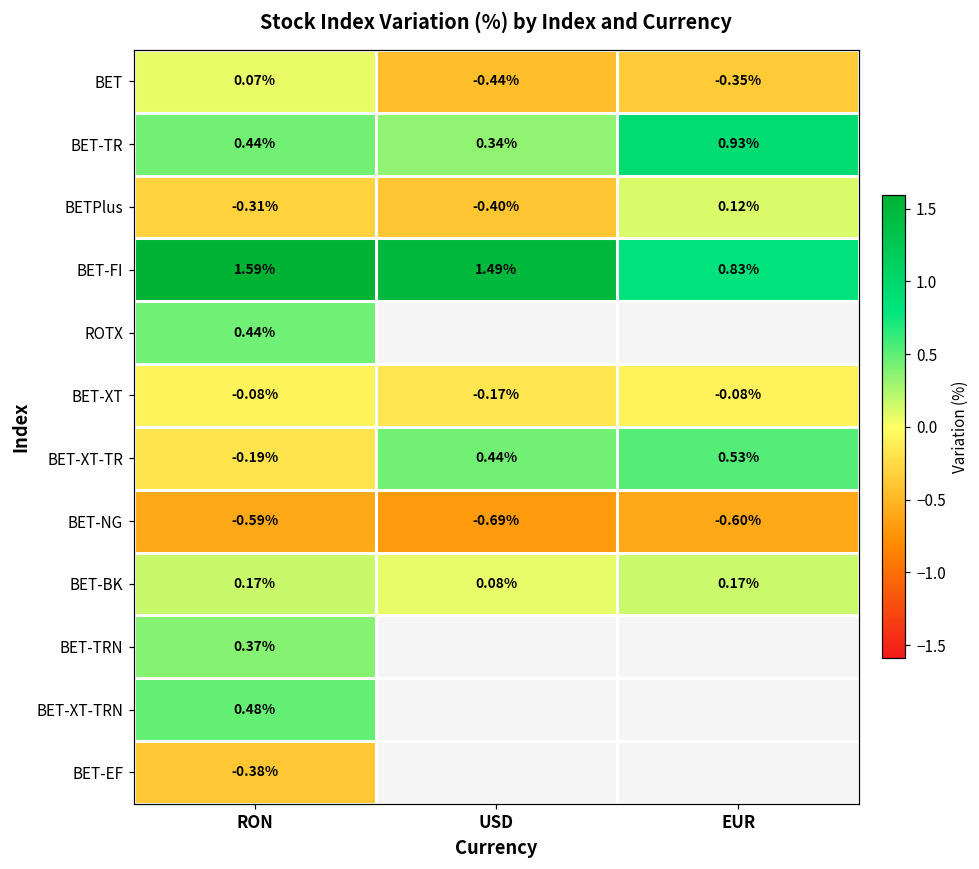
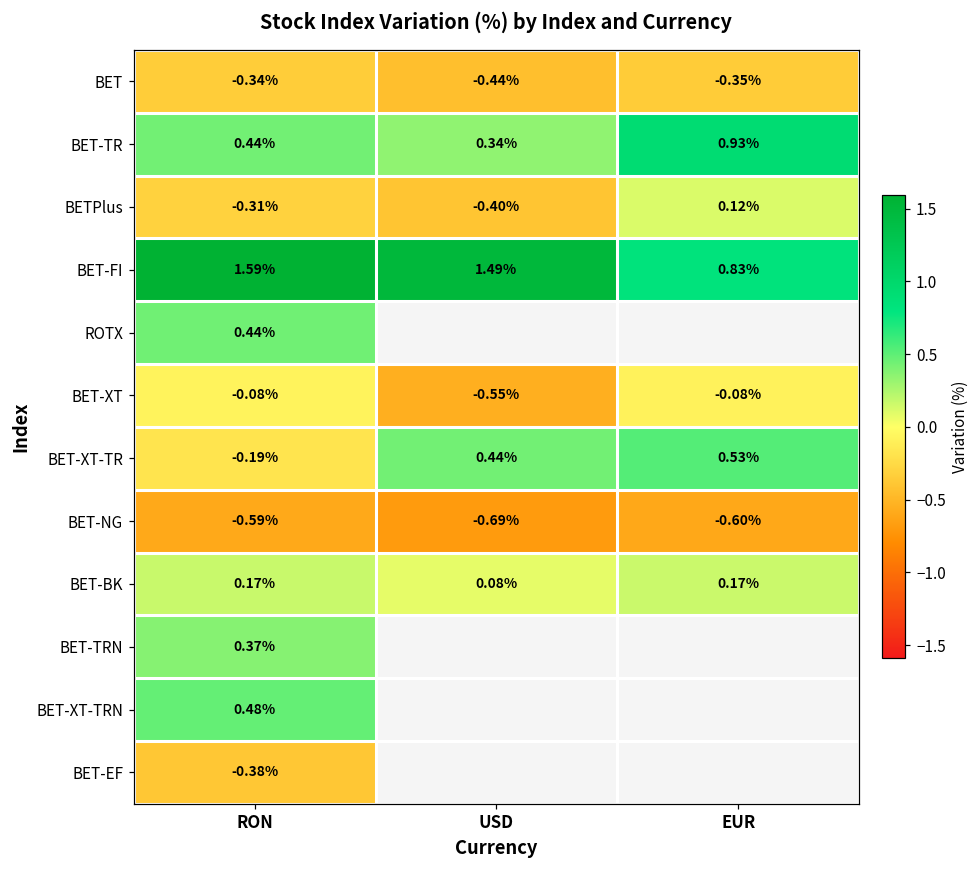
  {
    "BET": {
-     "RON": "0.07%",
+     "RON": "-0.34%",
      "USD": "-0.44%",
      "EUR": "-0.35%"
    },
    "BET-TR": {
      "RON": "0.44%",
      "USD": "0.34%",
      "EUR": "0.93%"
    },
    "BETPlus": {
      "RON": "-0.31%",
      "USD": "-0.40%",
      "EUR": "0.12%"
    },
    "BET-FI": {
      "RON": "1.59%",
      "USD": "1.49%",
      "EUR": "0.83%"
    },
    "ROTX": {
      "RON": "0.44%"
    },
    "BET-XT": {
      "RON": "-0.08%",
-     "USD": "-0.17%",
+     "USD": "-0.55%",
      "EUR": "-0.08%"
    },
    "BET-XT-TR": {
      "RON": "-0.19%",
      "USD": "0.44%",
      "EUR": "0.53%"
    },
    "BET-NG": {
      "RON": "-0.59%",
      "USD": "-0.69%",
      "EUR": "-0.60%"
    },
    "BET-BK": {
      "RON": "0.17%",
      "USD": "0.08%",
      "EUR": "0.17%"
    },
    "BET-TRN": {
      "RON": "0.37%"
    },
    "BET-XT-TRN": {
      "RON": "0.48%"
    },
    "BET-EF": {
      "RON": "-0.38%"
    }
  }
